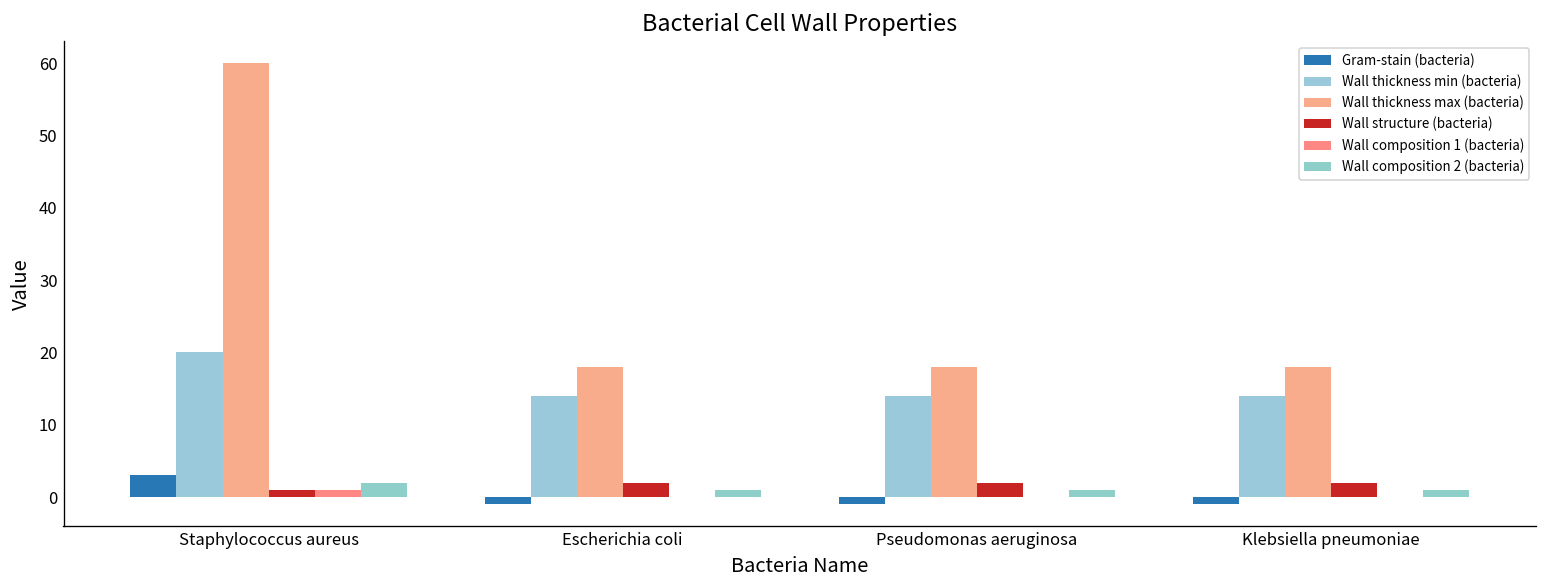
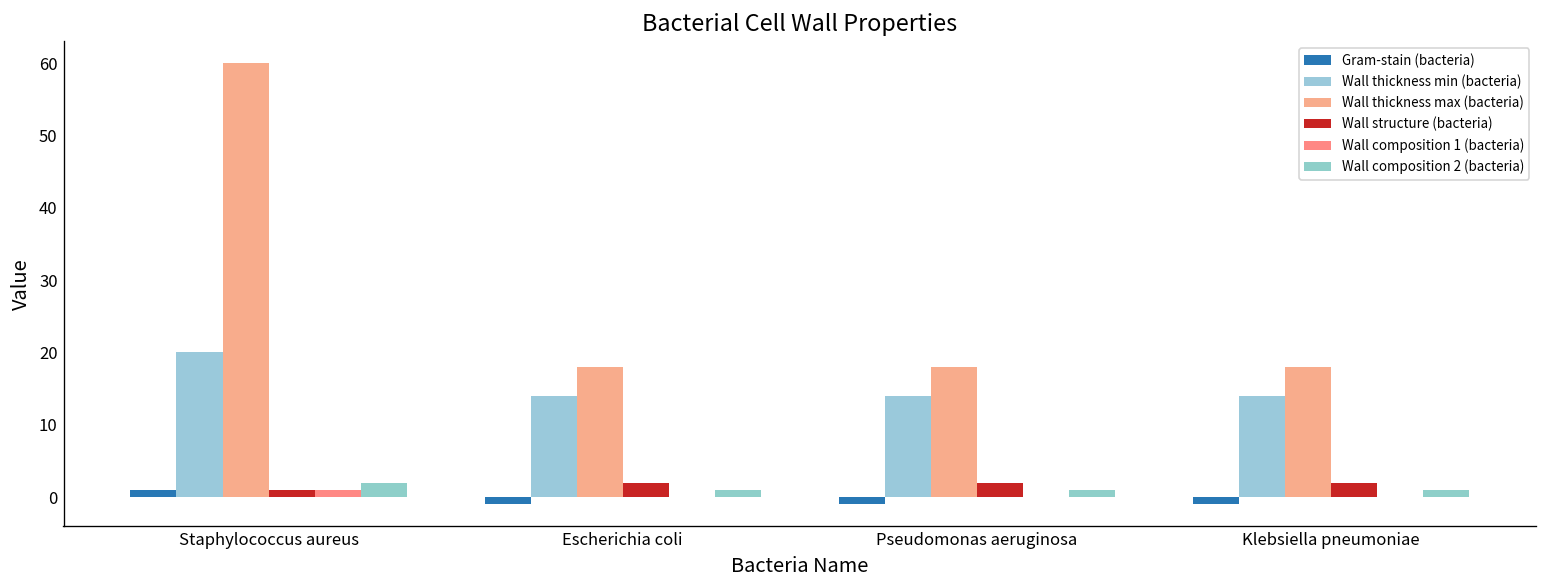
  {
    "Gram-stain (bacteria)": {
-     "Staphylococcus aureus": 3,
+     "Staphylococcus aureus": 1,
      "Escherichia coli": -1,
      "Pseudomonas aeruginosa": -1,
      "Klebsiella pneumoniae": -1
    },
    "Wall structure (bacteria)": {
      "Staphylococcus aureus": 1,
      "Escherichia coli": 2,
      "Pseudomonas aeruginosa": 2,
      "Klebsiella pneumoniae": 2
    }
  }
